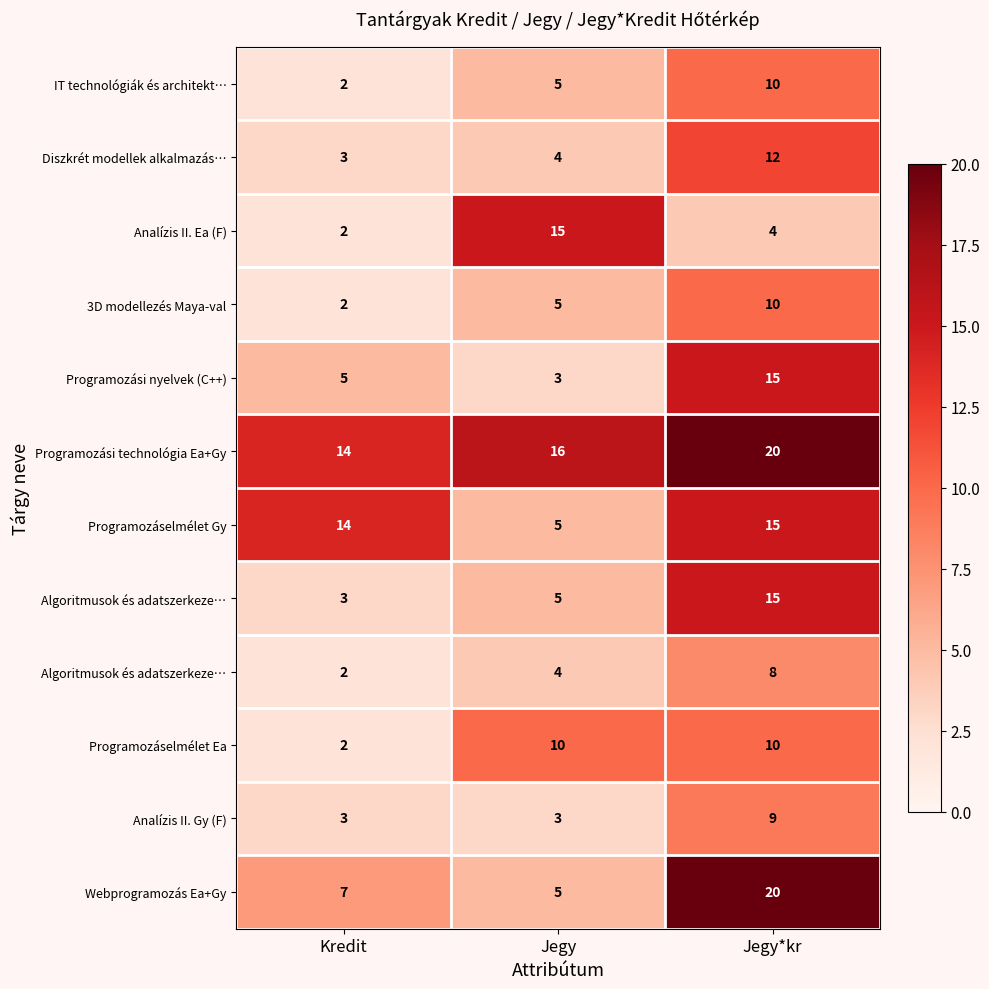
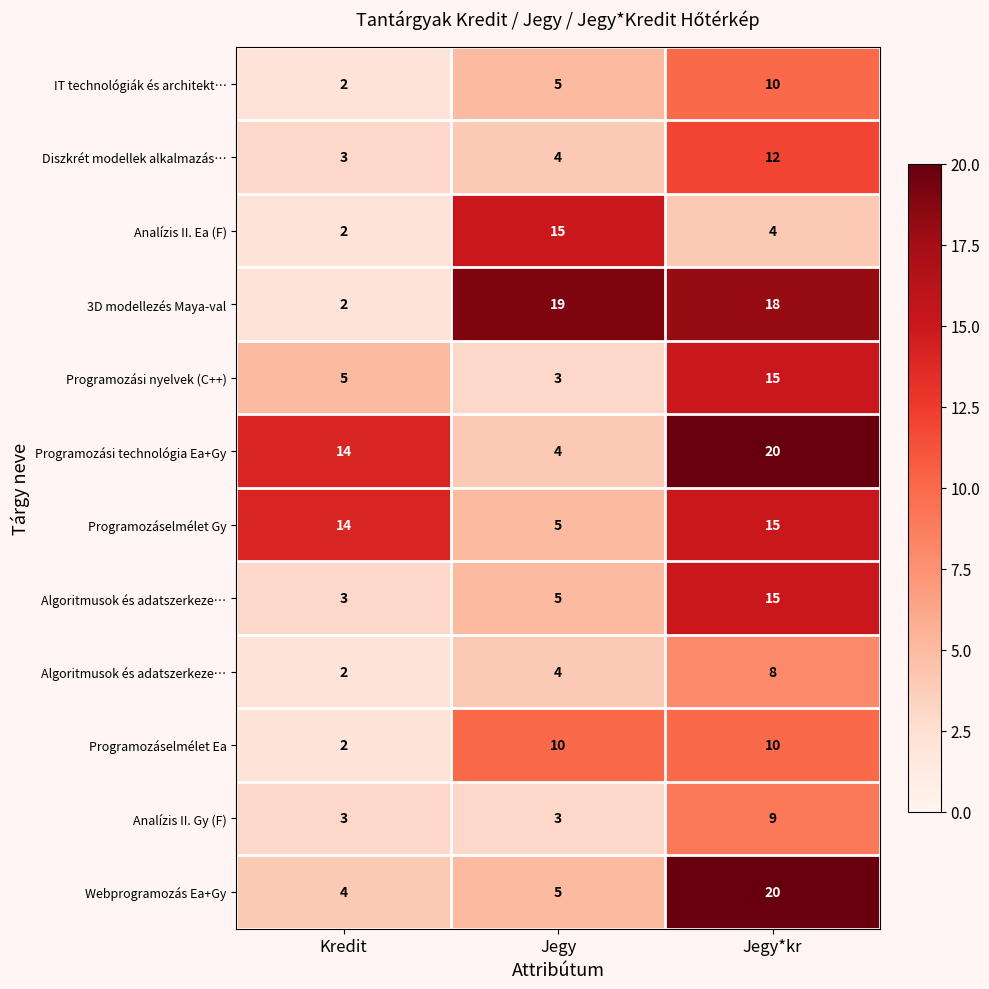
  {
    "IT technológiák és architekt…": {
      "Kredit": 2,
      "Jegy": 5,
      "Jegy*kr": 10
    },
    "Diszkrét modellek alkalmazás…": {
      "Kredit": 3,
      "Jegy": 4,
      "Jegy*kr": 12
    },
    "Analízis II. Ea (F)": {
      "Kredit": 2,
      "Jegy": 15,
      "Jegy*kr": 4
    },
    "3D modellezés Maya-val": {
      "Kredit": 2,
-     "Jegy": 5,
-     "Jegy*kr": 10
+     "Jegy": 19,
+     "Jegy*kr": 18
    },
    "Programozási nyelvek (C++)": {
      "Kredit": 5,
      "Jegy": 3,
      "Jegy*kr": 15
    },
    "Programozási technológia Ea+Gy": {
      "Kredit": 14,
-     "Jegy": 16,
+     "Jegy": 4,
      "Jegy*kr": 20
    },
    "Programozáselmélet Gy": {
      "Kredit": 14,
      "Jegy": 5,
      "Jegy*kr": 15
    },
    "Programozáselmélet Ea": {
      "Kredit": 2,
      "Jegy": 10,
      "Jegy*kr": 10
    },
    "Analízis II. Gy (F)": {
      "Kredit": 3,
      "Jegy": 3,
      "Jegy*kr": 9
    },
    "Webprogramozás Ea+Gy": {
-     "Kredit": 7,
+     "Kredit": 4,
      "Jegy": 5,
      "Jegy*kr": 20
    }
  }
